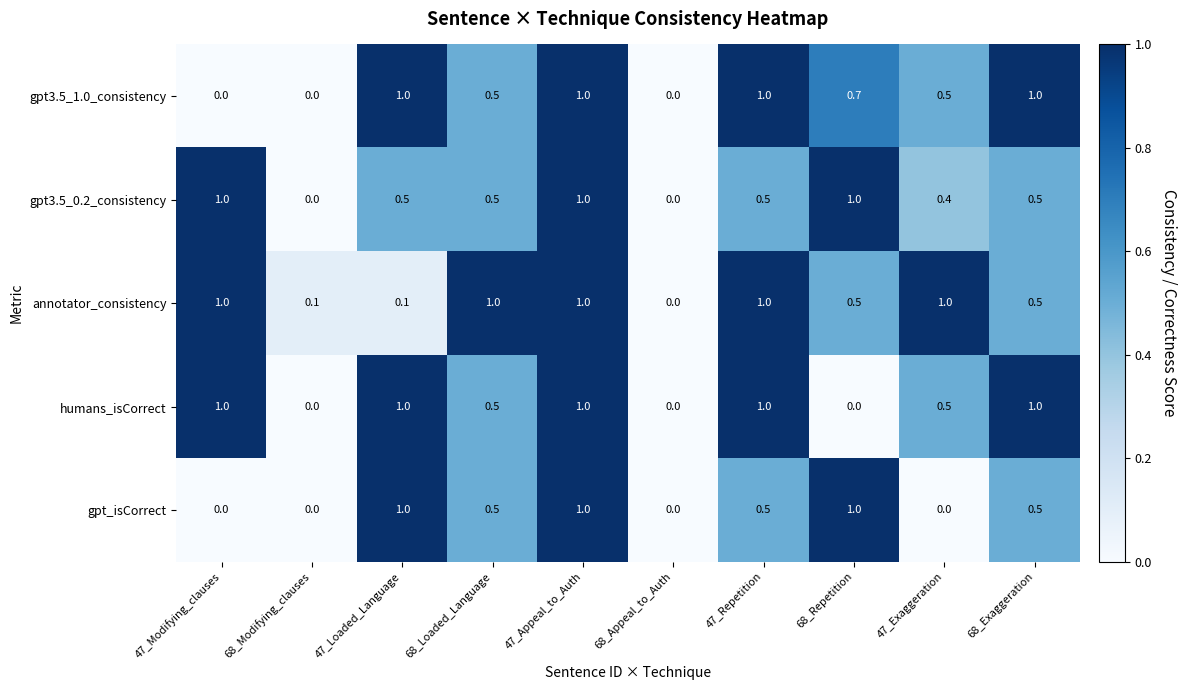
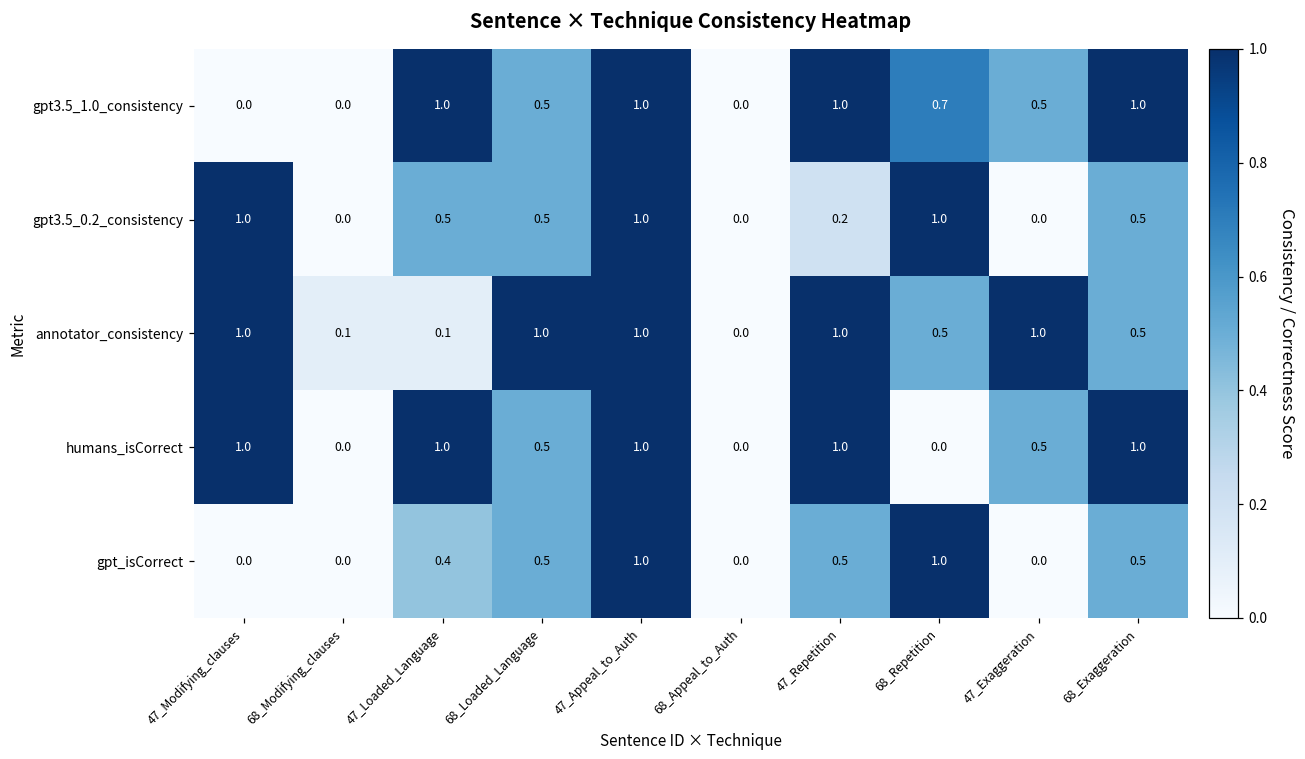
  {
    "gpt3.5_1.0_consistency": {
      "47_Modifying_clauses": 0.0,
      "68_Modifying_clauses": 0.0,
      "47_Loaded_Language": 1.0,
      "68_Loaded_Language": 0.5,
      "47_Appeal_to_Auth": 1.0,
      "68_Appeal_to_Auth": 0.0,
      "47_Repetition": 1.0,
      "68_Repetition": 0.7,
      "47_Exaggeration": 0.5,
      "68_Exaggeration": 1.0
    },
    "gpt3.5_0.2_consistency": {
      "47_Modifying_clauses": 1.0,
      "68_Modifying_clauses": 0.0,
      "47_Loaded_Language": 0.5,
      "68_Loaded_Language": 0.5,
      "47_Appeal_to_Auth": 1.0,
      "68_Appeal_to_Auth": 0.0,
-     "47_Repetition": 0.5,
+     "47_Repetition": 0.2,
      "68_Repetition": 1.0,
-     "47_Exaggeration": 0.4,
+     "47_Exaggeration": 0.0,
      "68_Exaggeration": 0.5
    },
    "annotator_consistency": {
      "47_Modifying_clauses": 1.0,
      "68_Modifying_clauses": 0.1,
      "47_Loaded_Language": 0.1,
      "68_Loaded_Language": 1.0,
      "47_Appeal_to_Auth": 1.0,
      "68_Appeal_to_Auth": 0.0,
      "47_Repetition": 1.0,
      "68_Repetition": 0.5,
      "47_Exaggeration": 1.0,
      "68_Exaggeration": 0.5
    },
    "humans_isCorrect": {
      "47_Modifying_clauses": 1.0,
      "68_Modifying_clauses": 0.0,
      "47_Loaded_Language": 1.0,
      "68_Loaded_Language": 0.5,
      "47_Appeal_to_Auth": 1.0,
      "68_Appeal_to_Auth": 0.0,
      "47_Repetition": 1.0,
      "68_Repetition": 0.0,
      "47_Exaggeration": 0.5,
      "68_Exaggeration": 1.0
    },
    "gpt_isCorrect": {
      "47_Modifying_clauses": 0.0,
      "68_Modifying_clauses": 0.0,
-     "47_Loaded_Language": 1.0,
+     "47_Loaded_Language": 0.4,
      "68_Loaded_Language": 0.5,
      "47_Appeal_to_Auth": 1.0,
      "68_Appeal_to_Auth": 0.0,
      "47_Repetition": 0.5,
      "68_Repetition": 1.0,
      "47_Exaggeration": 0.0,
      "68_Exaggeration": 0.5
    }
  }
